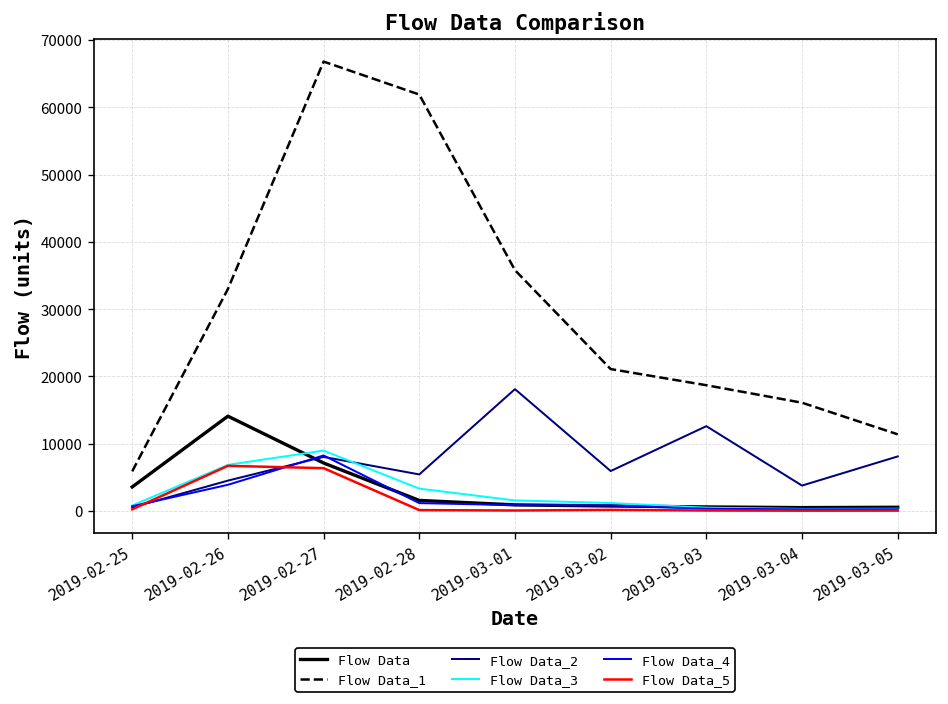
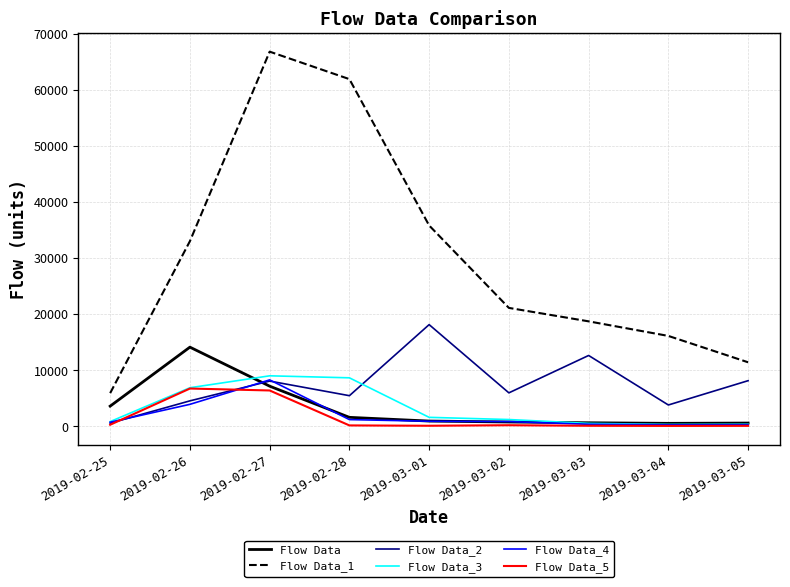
  {
    "Flow Data_2": {
      "2019-02-26": 5000,
      "2019-02-28": 5000,
      "2019-03-01": 18000,
      "2019-03-02": 6000,
      "2019-03-03": 13000,
      "2019-03-04": 4000,
      "2019-03-05": 8000
    },
    "Flow Data_3": {
      "2019-02-27": 9000,
-     "2019-02-28": 3000,
+     "2019-02-28": 9000,
      "2019-03-01": 2000
    },
    "Flow Data_4": {
      "2019-02-26": 4000
    },
    "Flow Data_5": {
      "2019-02-27": 6000,
      "2019-02-28": 0,
      "2019-03-01": 0,
      "2019-03-02": 0
    }
  }
